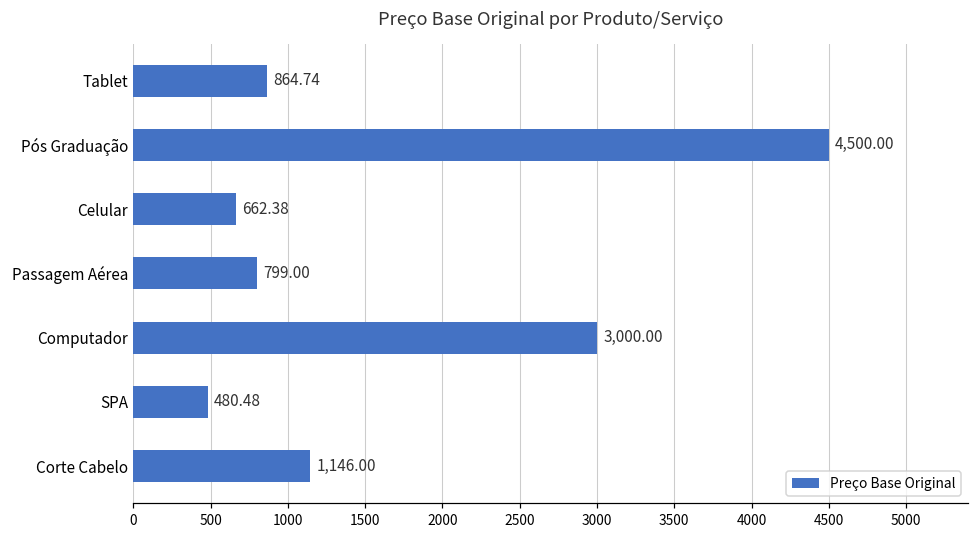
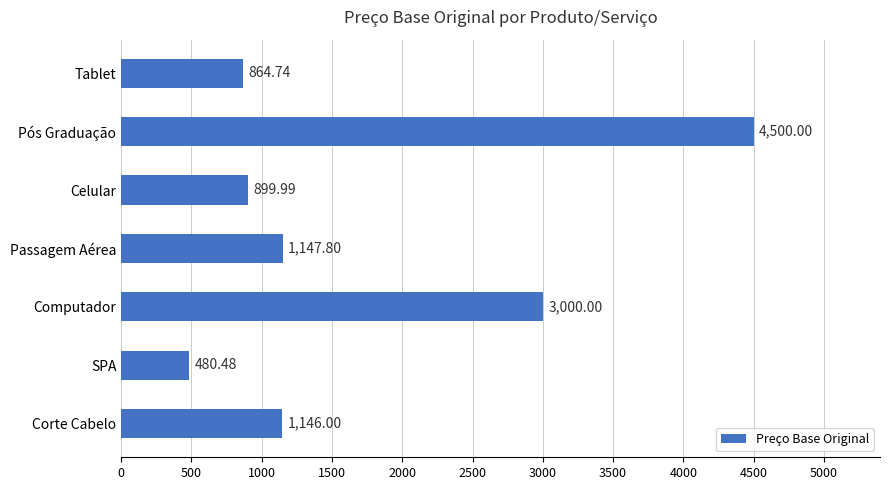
  {
    "Tablet": "864.74",
    "Pós Graduação": "4,500.00",
-   "Celular": "662.38",
-   "Passagem Aérea": "799.00",
+   "Celular": "899.99",
+   "Passagem Aérea": "1,147.80",
    "Computador": "3,000.00",
    "SPA": "480.48",
    "Corte Cabelo": "1,146.00"
  }
